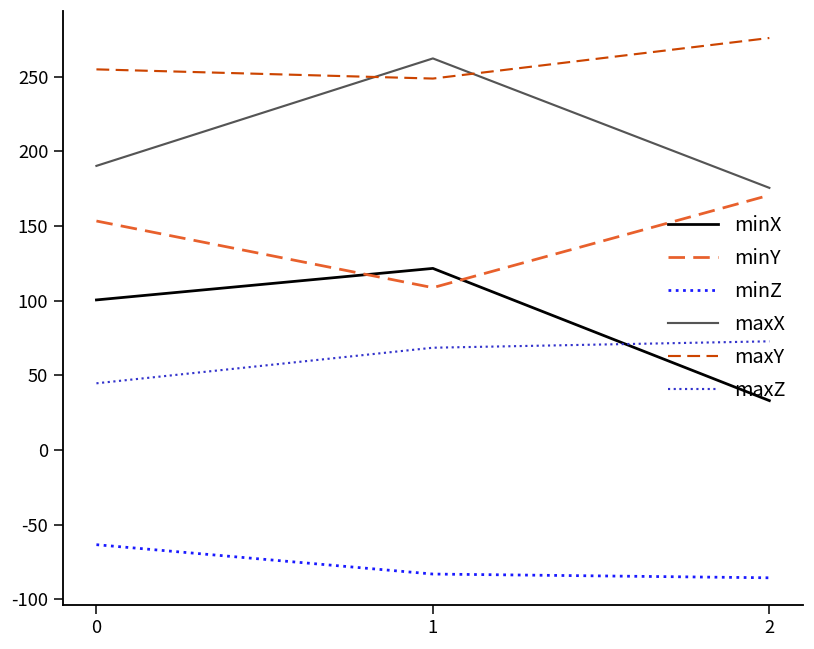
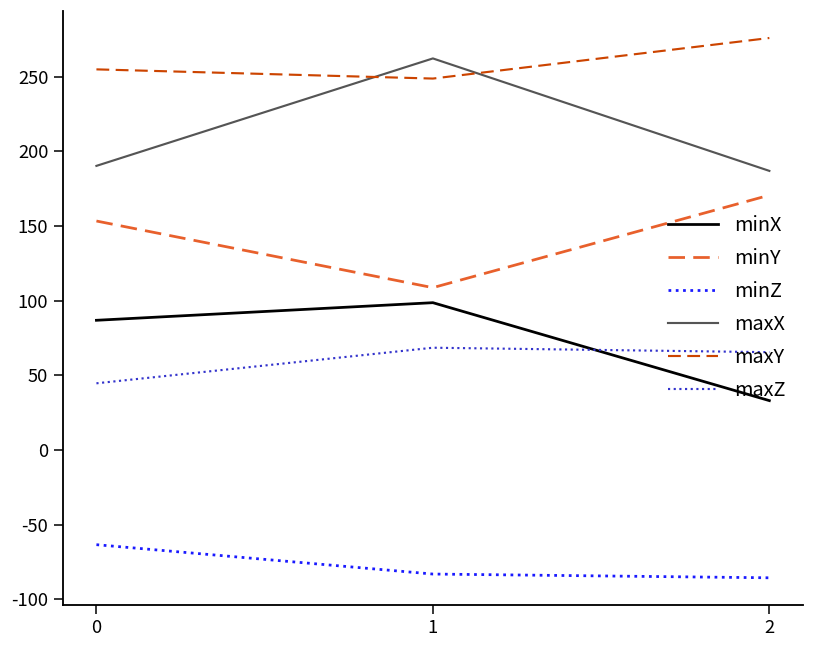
  {
    "minX": {
-     "0": 101,
-     "1": 122,
+     "0": 87,
+     "1": 99,
      "2": 33
    },
    "minZ": {
      "0": -63,
      "1": -83,
      "2": -86
    },
    "maxX": {
      "0": 190,
      "1": 262,
-     "2": 176
+     "2": 187
    },
    "maxZ": {
      "0": 45,
      "1": 69,
-     "2": 73
+     "2": 66
    }
  }
